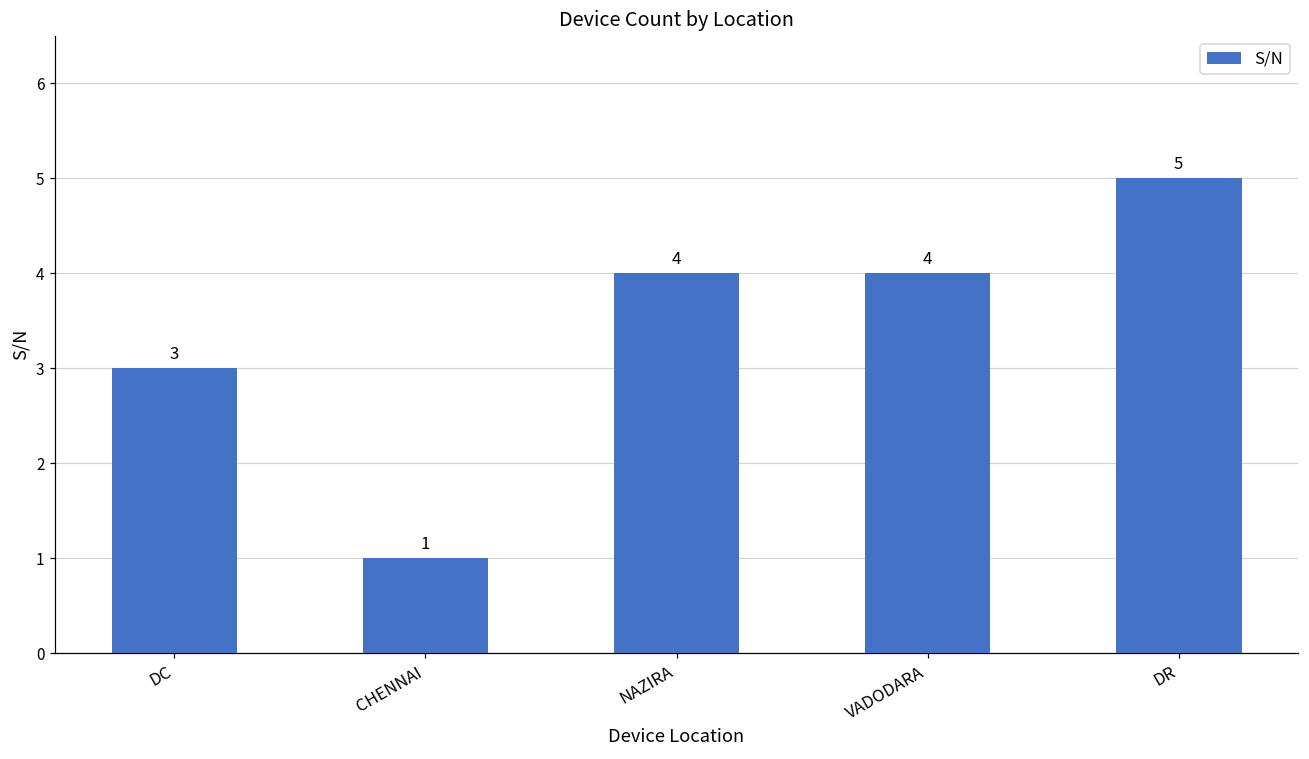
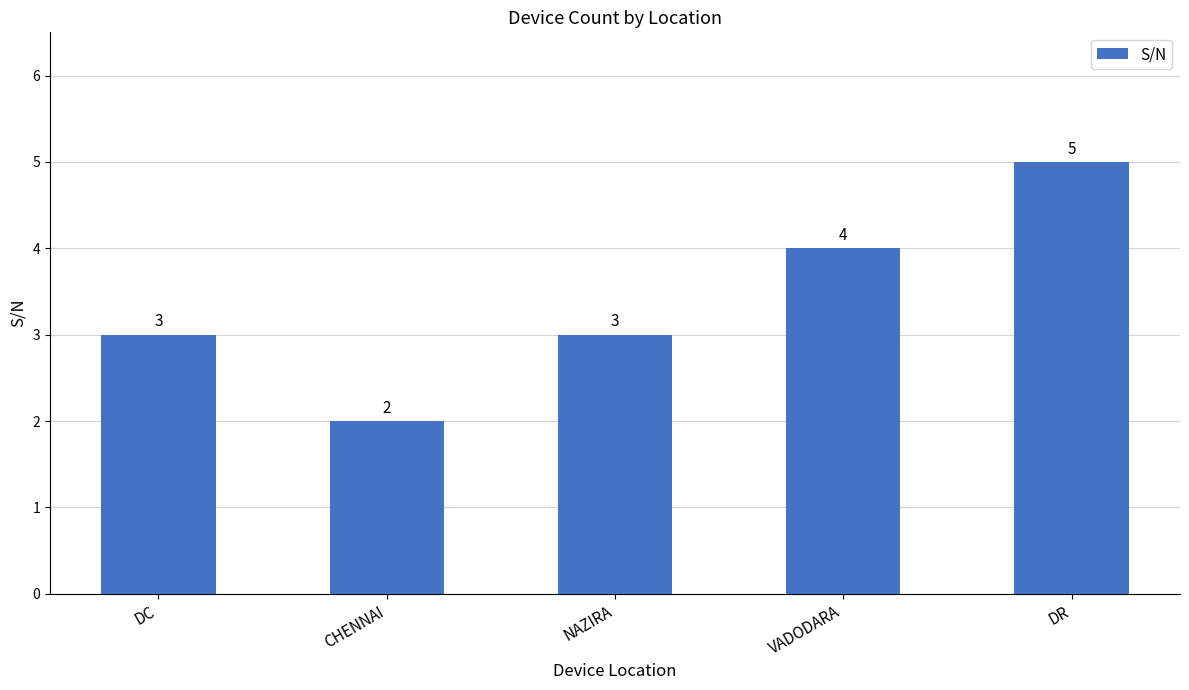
  {
    "DC": 3,
-   "CHENNAI": 1,
-   "NAZIRA": 4,
+   "CHENNAI": 2,
+   "NAZIRA": 3,
    "VADODARA": 4,
    "DR": 5
  }
